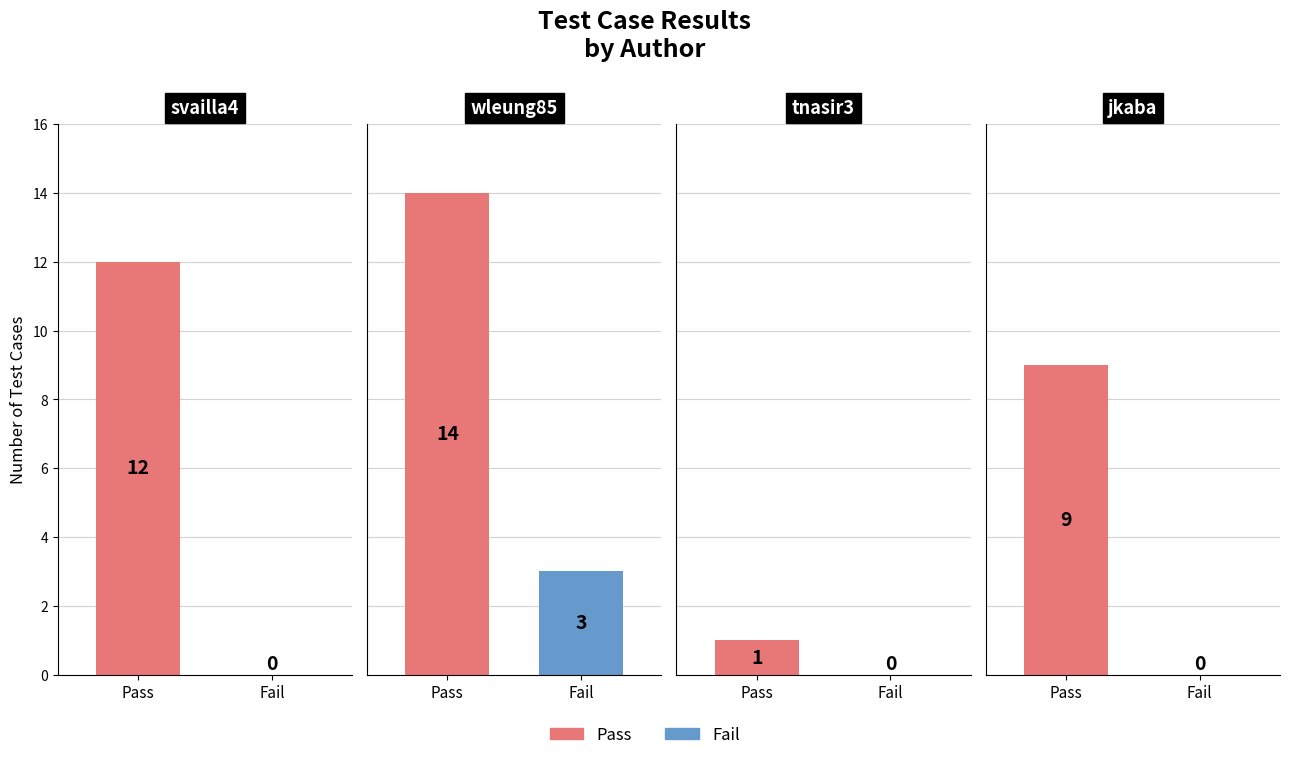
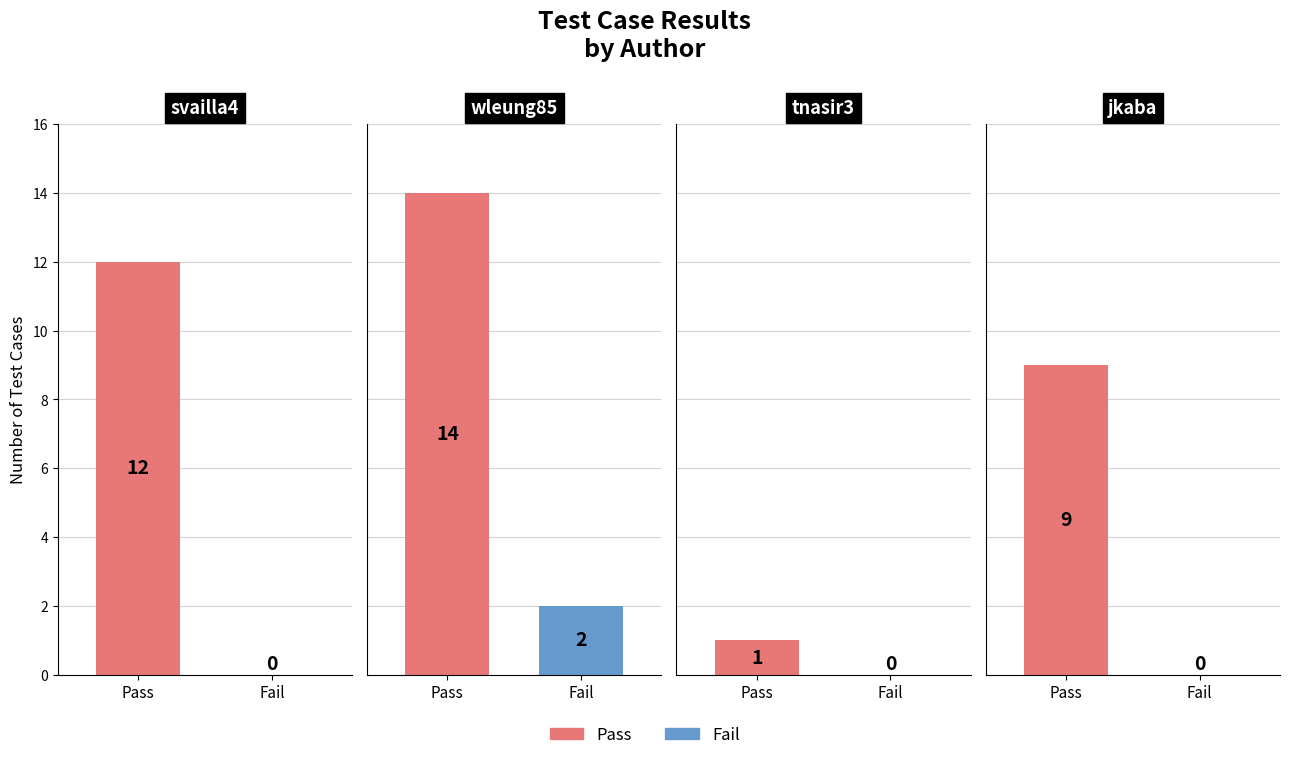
  {
    "svailla4": {
      "Pass": 12,
      "Fail": 0
    },
    "wleung85": {
      "Pass": 14,
-     "Fail": 3
+     "Fail": 2
    },
    "tnasir3": {
      "Pass": 1,
      "Fail": 0
    },
    "jkaba": {
      "Pass": 9,
      "Fail": 0
    }
  }
